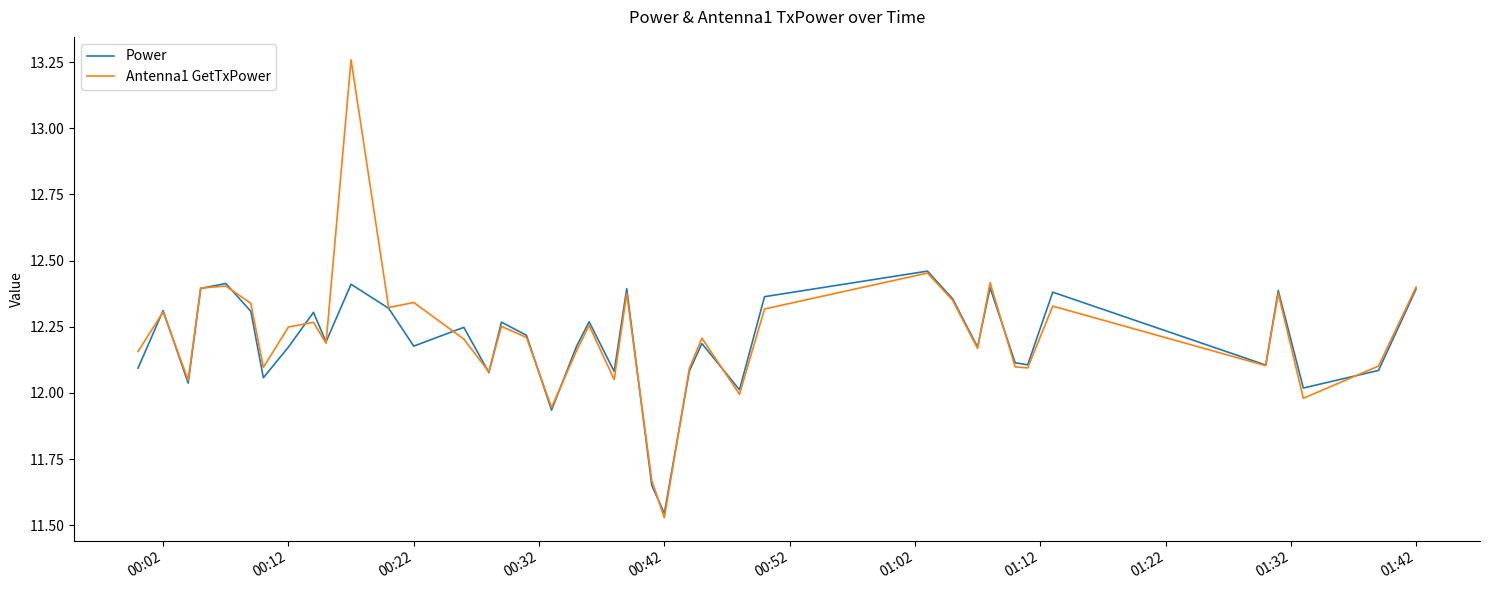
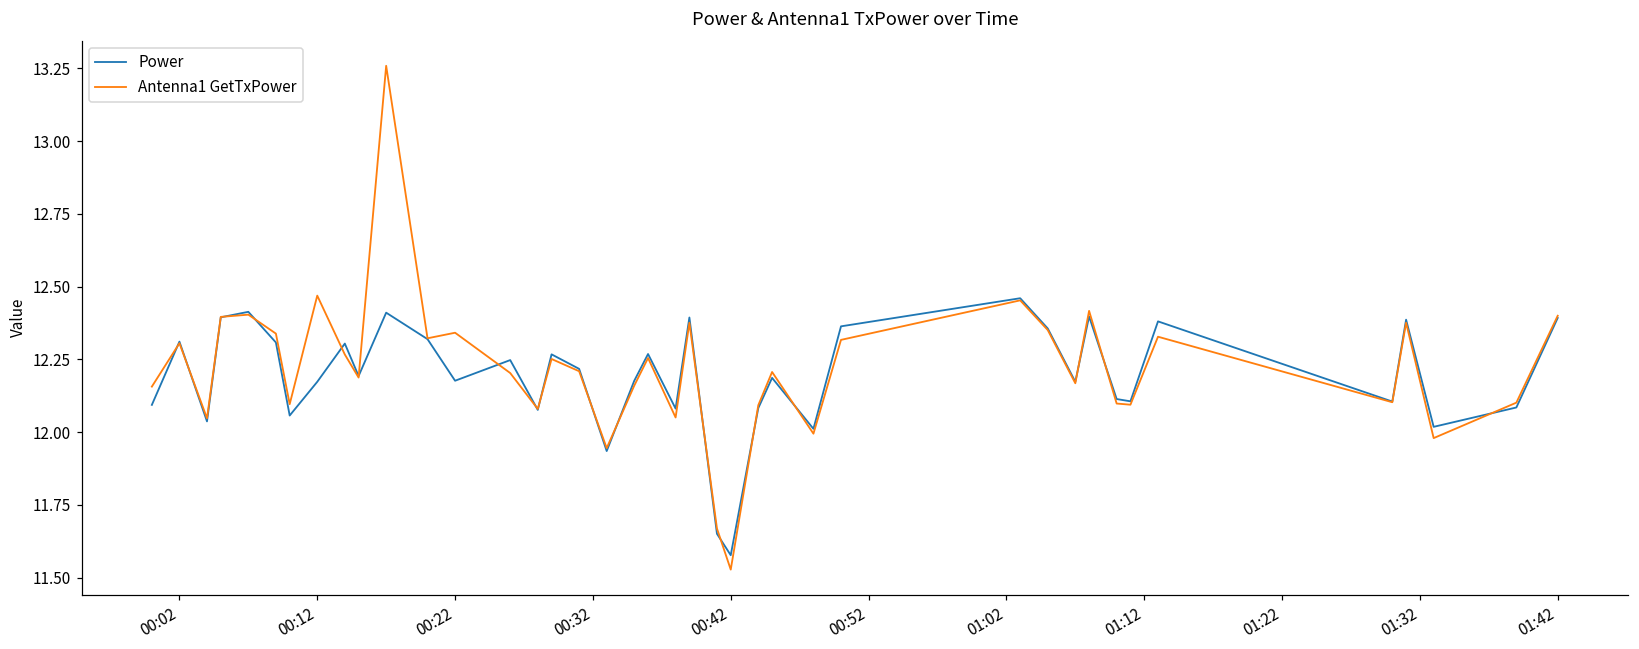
  {
    "Power": {
      "00:12": 12.17,
      "00:22": 12.18,
-     "00:42": 11.54
+     "00:42": 11.58
    },
    "Antenna1 GetTxPower": {
-     "00:12": 12.25,
+     "00:12": 12.47,
      "00:22": 12.34,
      "00:42": 11.53
    }
  }
